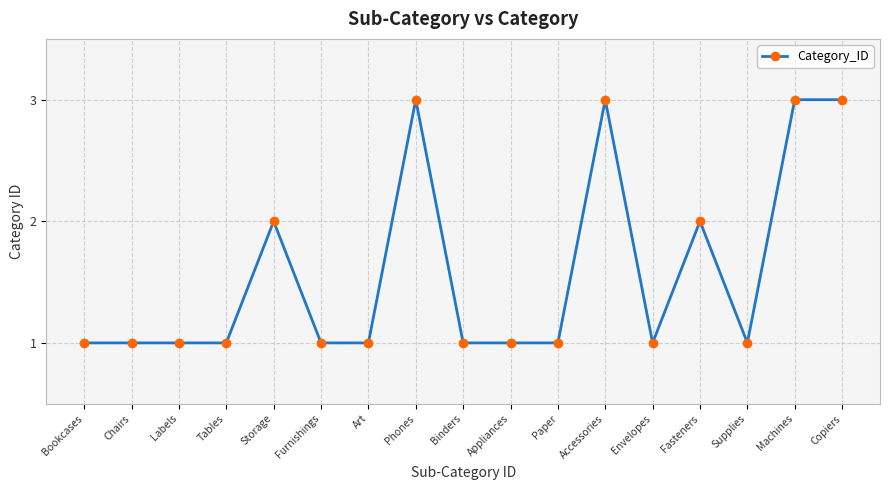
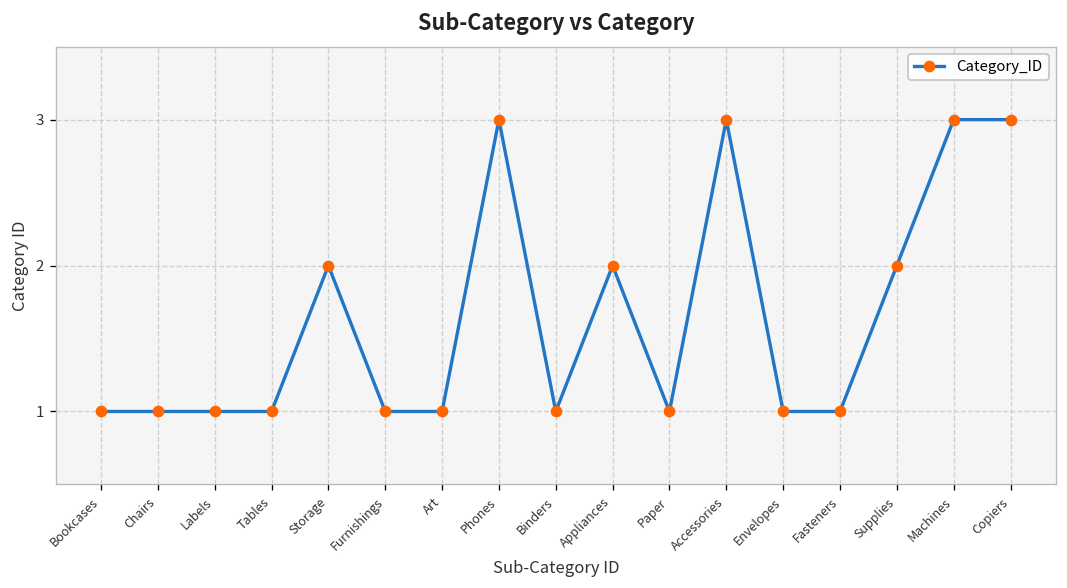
  {
    "Bookcases": 1,
    "Chairs": 1,
    "Labels": 1,
    "Tables": 1,
    "Storage": 2,
    "Furnishings": 1,
    "Art": 1,
    "Phones": 3,
    "Binders": 1,
-   "Appliances": 1,
+   "Appliances": 2,
    "Paper": 1,
    "Accessories": 3,
    "Envelopes": 1,
-   "Fasteners": 2,
-   "Supplies": 1,
+   "Fasteners": 1,
+   "Supplies": 2,
    "Machines": 3,
    "Copiers": 3
  }
